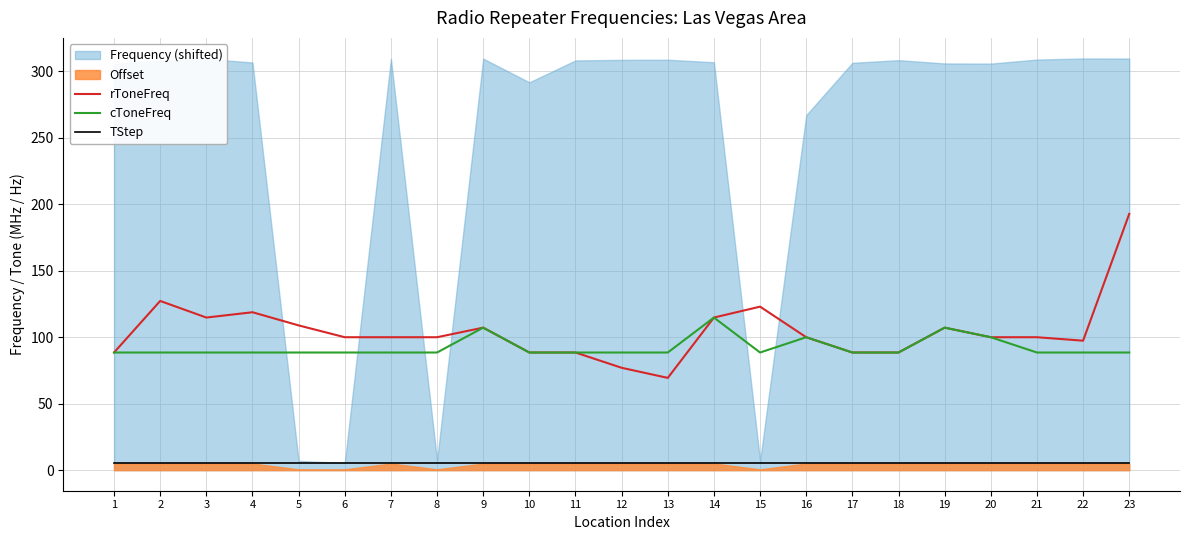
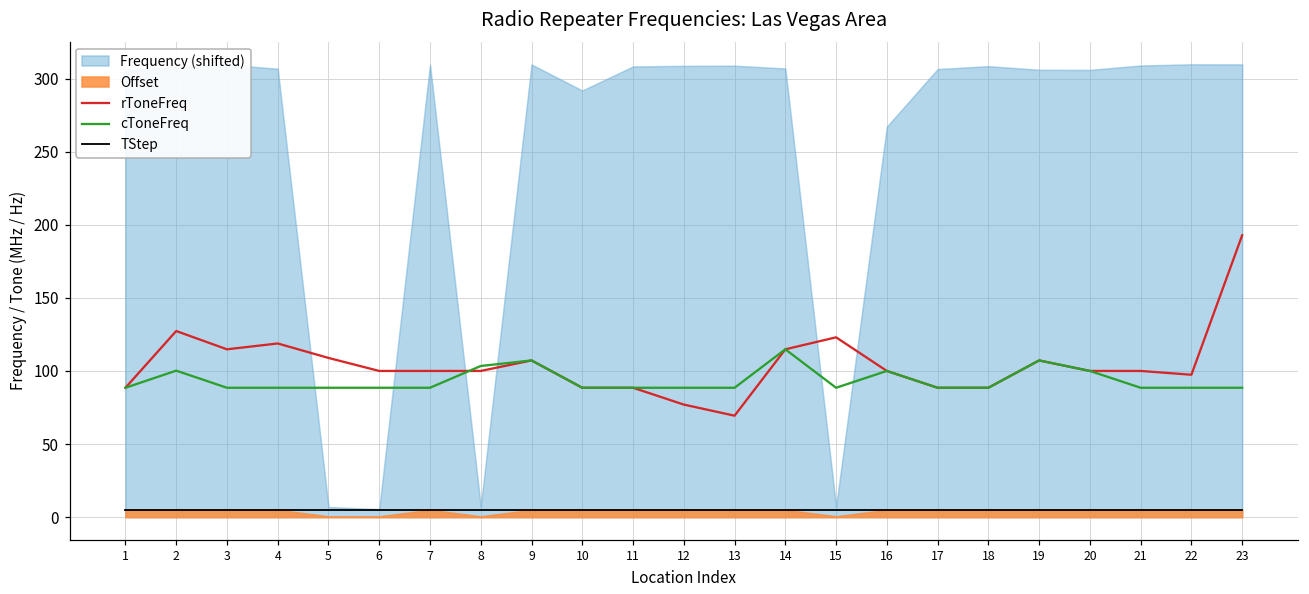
  {
    "rToneFreq": {
      "2": 127,
      "3": 115,
      "4": 119,
      "5": 109,
      "6": 100,
      "7": 100,
      "8": 100,
      "12": 77,
      "13": 69,
      "15": 123,
      "21": 100,
      "22": 97,
      "23": 193
    },
    "cToneFreq": {
-     "2": 89,
+     "2": 100,
      "3": 89,
      "4": 89,
      "5": 89,
      "6": 89,
      "7": 89,
-     "8": 89,
+     "8": 103,
      "12": 89,
      "13": 89,
      "15": 89,
      "21": 89,
      "22": 89,
      "23": 89
    },
    "TStep": {
      "5": 5,
      "8": 5,
      "15": 5
    }
  }
